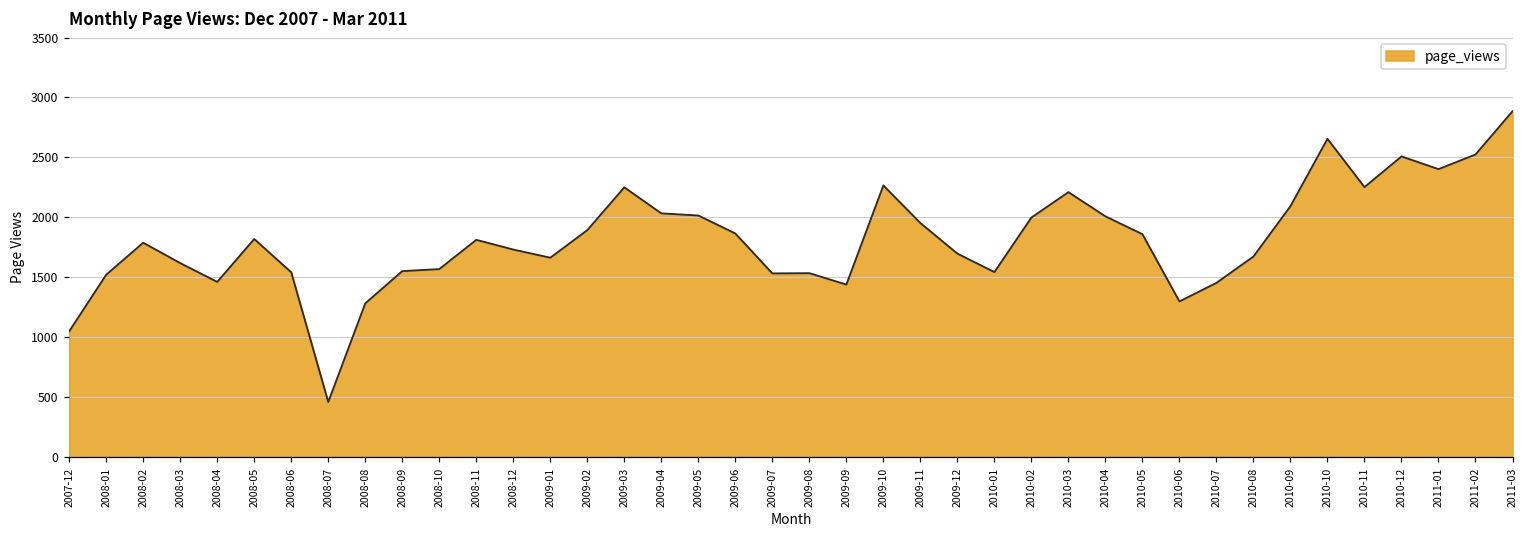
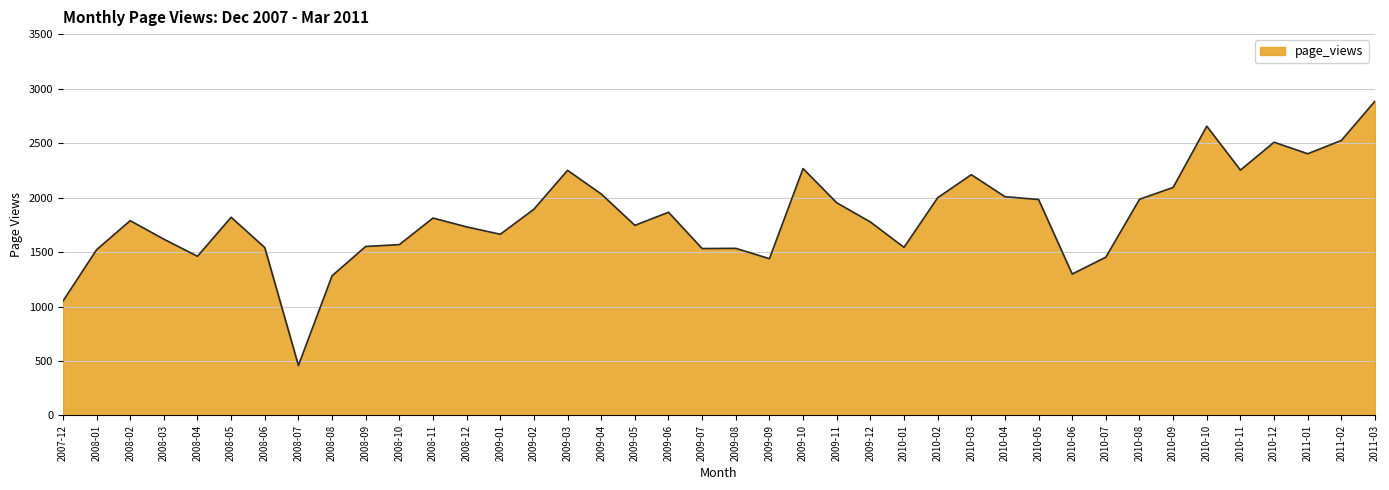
  {
    "2007-12": 1050,
    "2008-01": 1520,
    "2008-02": 1790,
    "2008-03": 1620,
    "2008-04": 1460,
    "2008-05": 1820,
    "2008-06": 1540,
    "2008-07": 460,
    "2008-08": 1280,
    "2008-09": 1550,
    "2008-10": 1570,
    "2008-11": 1810,
    "2008-12": 1730,
    "2009-01": 1660,
    "2009-02": 1890,
    "2009-03": 2250,
    "2009-04": 2030,
-   "2009-05": 2020,
+   "2009-05": 1750,
    "2009-06": 1870,
    "2009-07": 1530,
    "2009-08": 1530,
    "2009-09": 1440,
    "2009-10": 2270,
    "2009-11": 1950,
-   "2009-12": 1700,
+   "2009-12": 1780,
    "2010-01": 1540,
    "2010-02": 2000,
    "2010-03": 2210,
    "2010-04": 2010,
-   "2010-05": 1860,
+   "2010-05": 1980,
    "2010-06": 1300,
    "2010-07": 1450,
-   "2010-08": 1670,
+   "2010-08": 1980,
    "2010-09": 2090,
    "2010-10": 2660,
    "2010-11": 2250,
    "2010-12": 2510,
    "2011-01": 2400,
    "2011-02": 2520,
    "2011-03": 2890
  }
